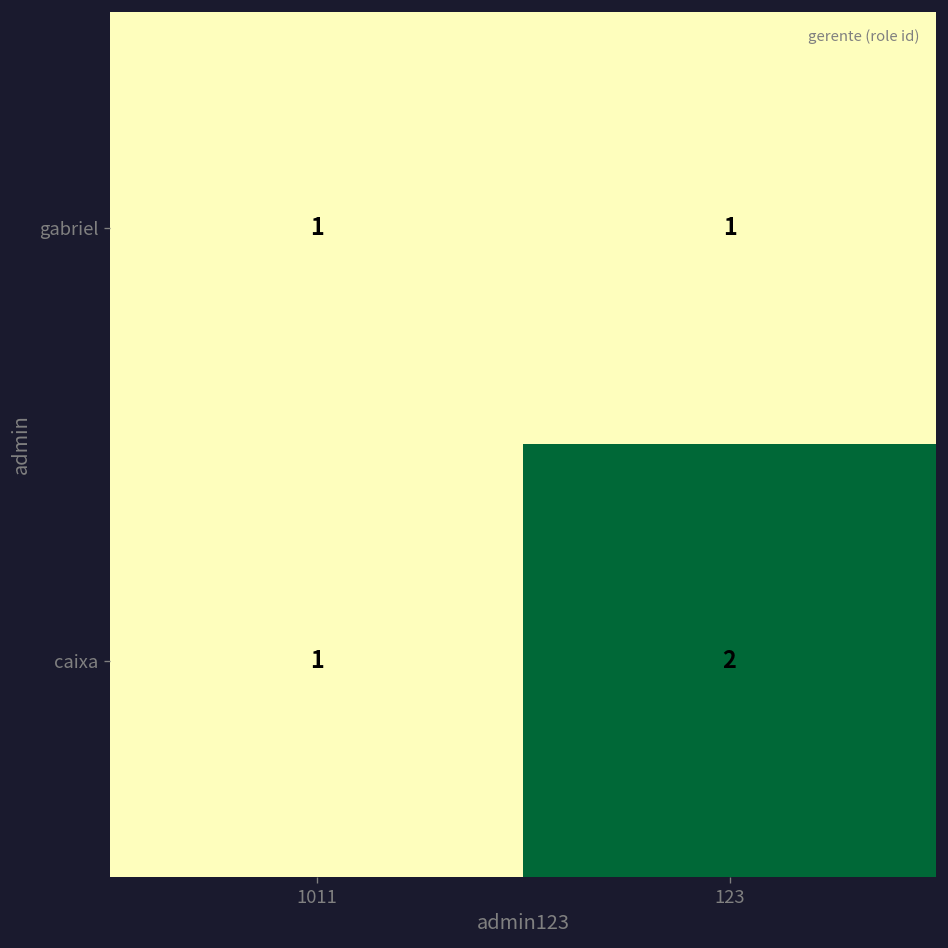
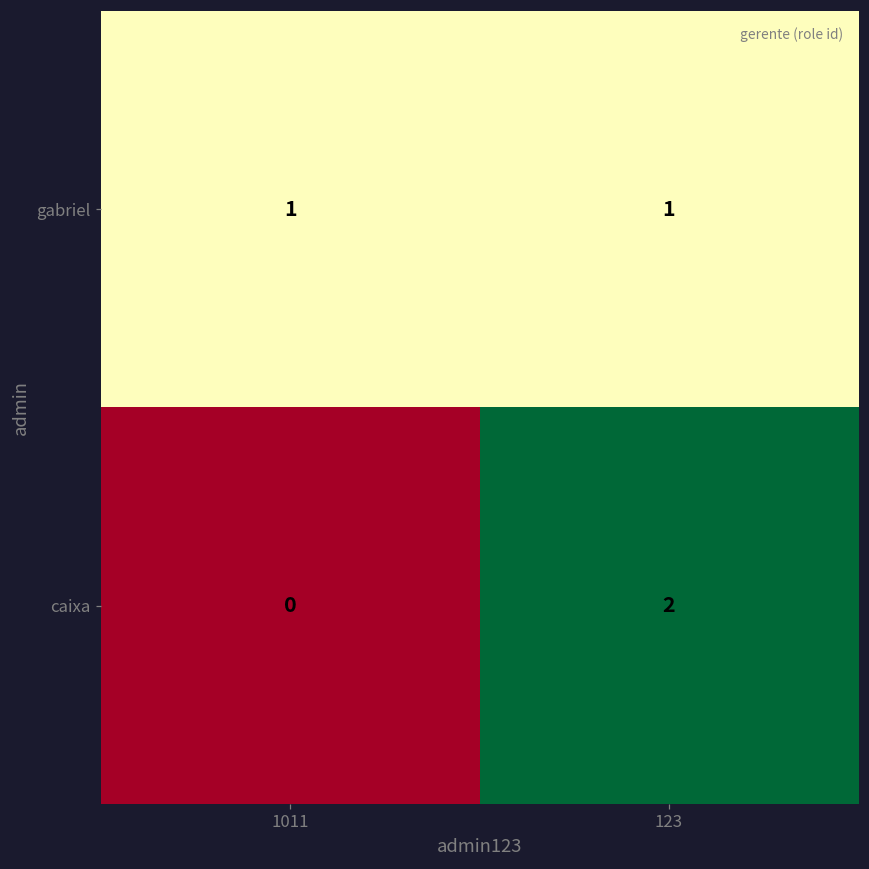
  {
    "gabriel": {
      "1011": 1
    },
    "caixa": {
-     "1011": 1,
+     "1011": 0,
      "123": 2
    }
  }
